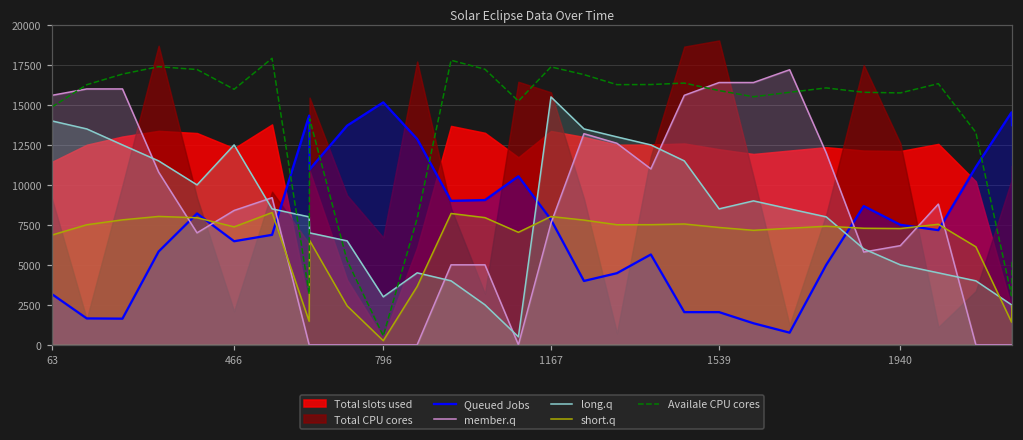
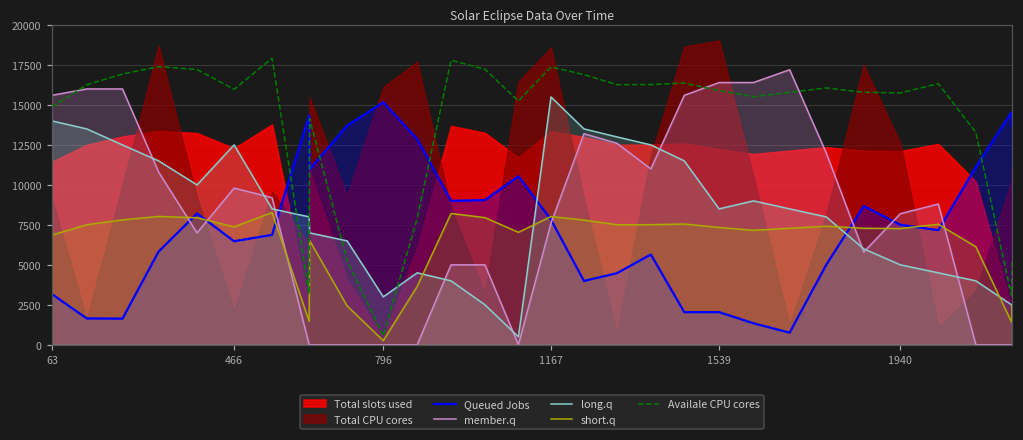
  {
    "Queued Jobs": {
      "63": 3200,
      "466": 6500,
      "796": 15200,
      "1167": 7800,
      "1539": 2000,
      "1940": 7500
    },
    "Total slots used": {
      "63": 11400,
      "466": 12300,
      "1167": 13400,
      "1539": 12200,
      "1940": 12100
    },
    "member.q": {
      "63": 15600,
-     "466": 8400,
+     "466": 9800,
      "796": 0,
      "1167": 7600,
      "1539": 16400,
-     "1940": 6200
+     "1940": 8200
    },
    "Total CPU cores": {
      "63": 9100,
      "466": 2100,
-     "796": 6700,
-     "1167": 15800,
+     "796": 16100,
+     "1167": 18600,
      "1539": 19000,
      "1940": 12600
    },
    "long.q": {
      "63": 14000,
      "466": 12500,
      "796": 3000,
      "1167": 15500,
      "1539": 8500,
      "1940": 5000
    },
    "short.q": {
      "63": 6900,
      "466": 7400,
      "1167": 8000,
      "1539": 7300,
      "1940": 7300
    },
    "Availale CPU cores": {
      "63": 14900,
      "466": 16000,
      "1167": 17400,
      "1539": 15900,
      "1940": 15800
    }
  }
